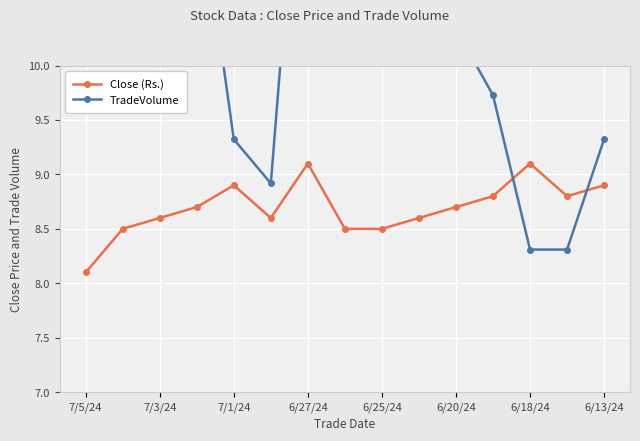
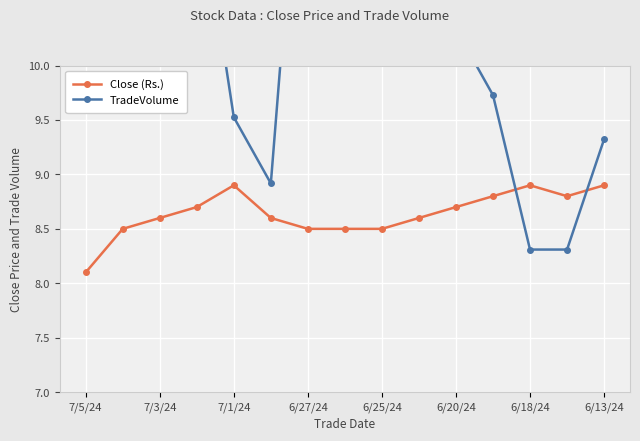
  {
    "Close (Rs.)": {
      "7/5/24": 8.1,
      "7/3/24": 8.6,
      "7/1/24": 8.9,
-     "6/27/24": 9.1,
+     "6/27/24": 8.5,
      "6/25/24": 8.5,
      "6/20/24": 8.7,
-     "6/18/24": 9.1,
+     "6/18/24": 8.9,
      "6/13/24": 8.9
    },
    "TradeVolume": {
-     "7/1/24": 9.32,
+     "7/1/24": 9.53,
      "6/18/24": 8.31,
      "6/13/24": 9.32
    }
  }
